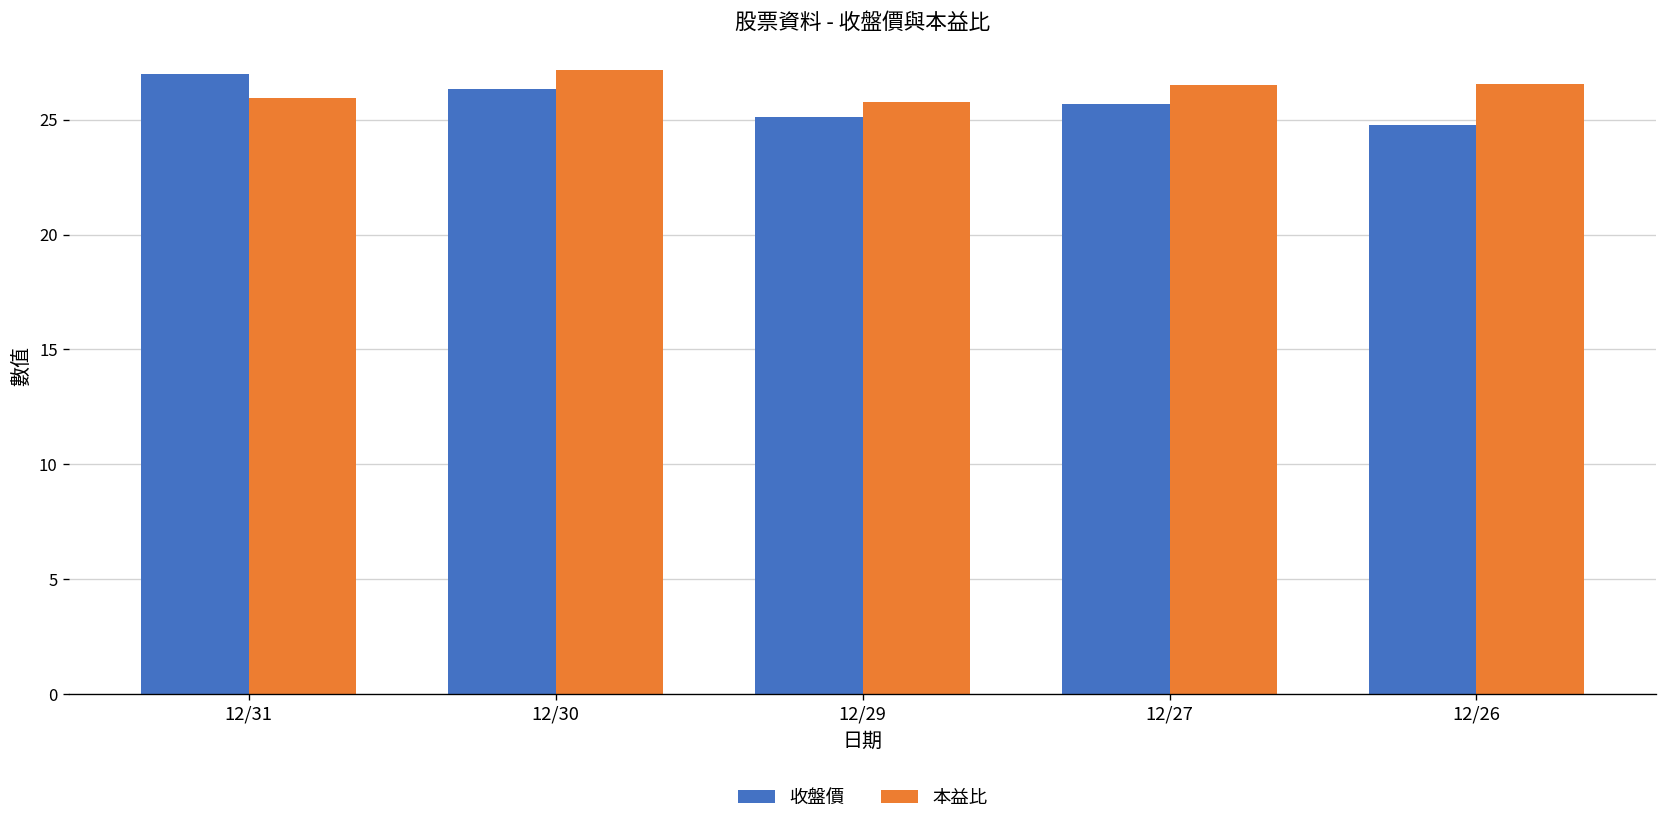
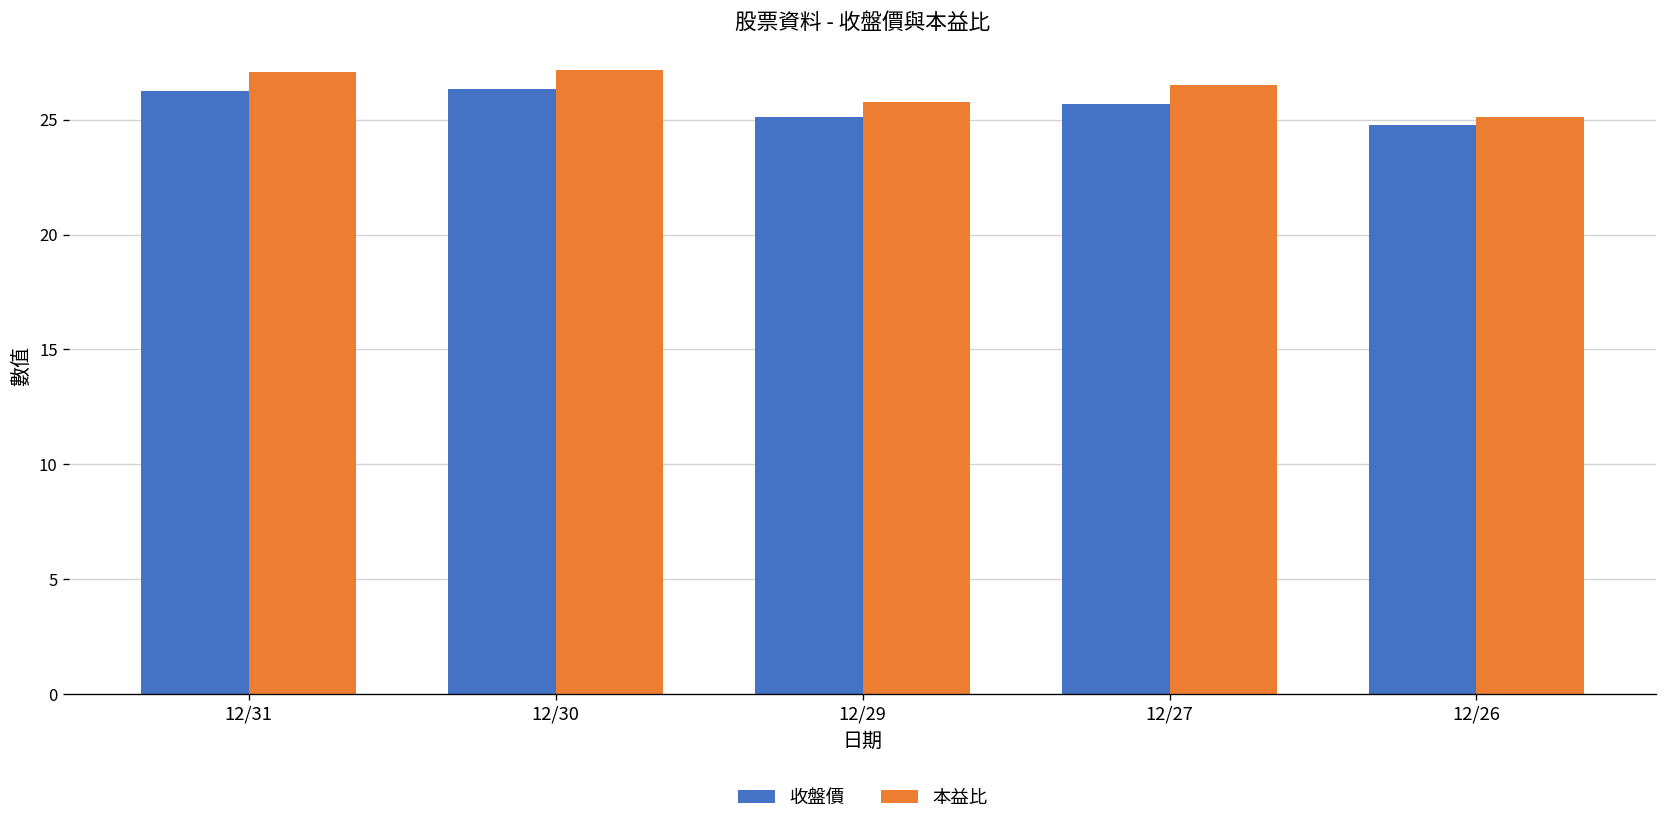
  {
    "收盤價": {
-     "12/31": 27.0,
+     "12/31": 26.3,
      "12/30": 26.4,
      "12/29": 25.1,
      "12/27": 25.7,
      "12/26": 24.8
    },
    "本益比": {
-     "12/31": 25.9,
+     "12/31": 27.1,
      "12/30": 27.2,
      "12/29": 25.8,
      "12/27": 26.5,
-     "12/26": 26.6
+     "12/26": 25.1
    }
  }
